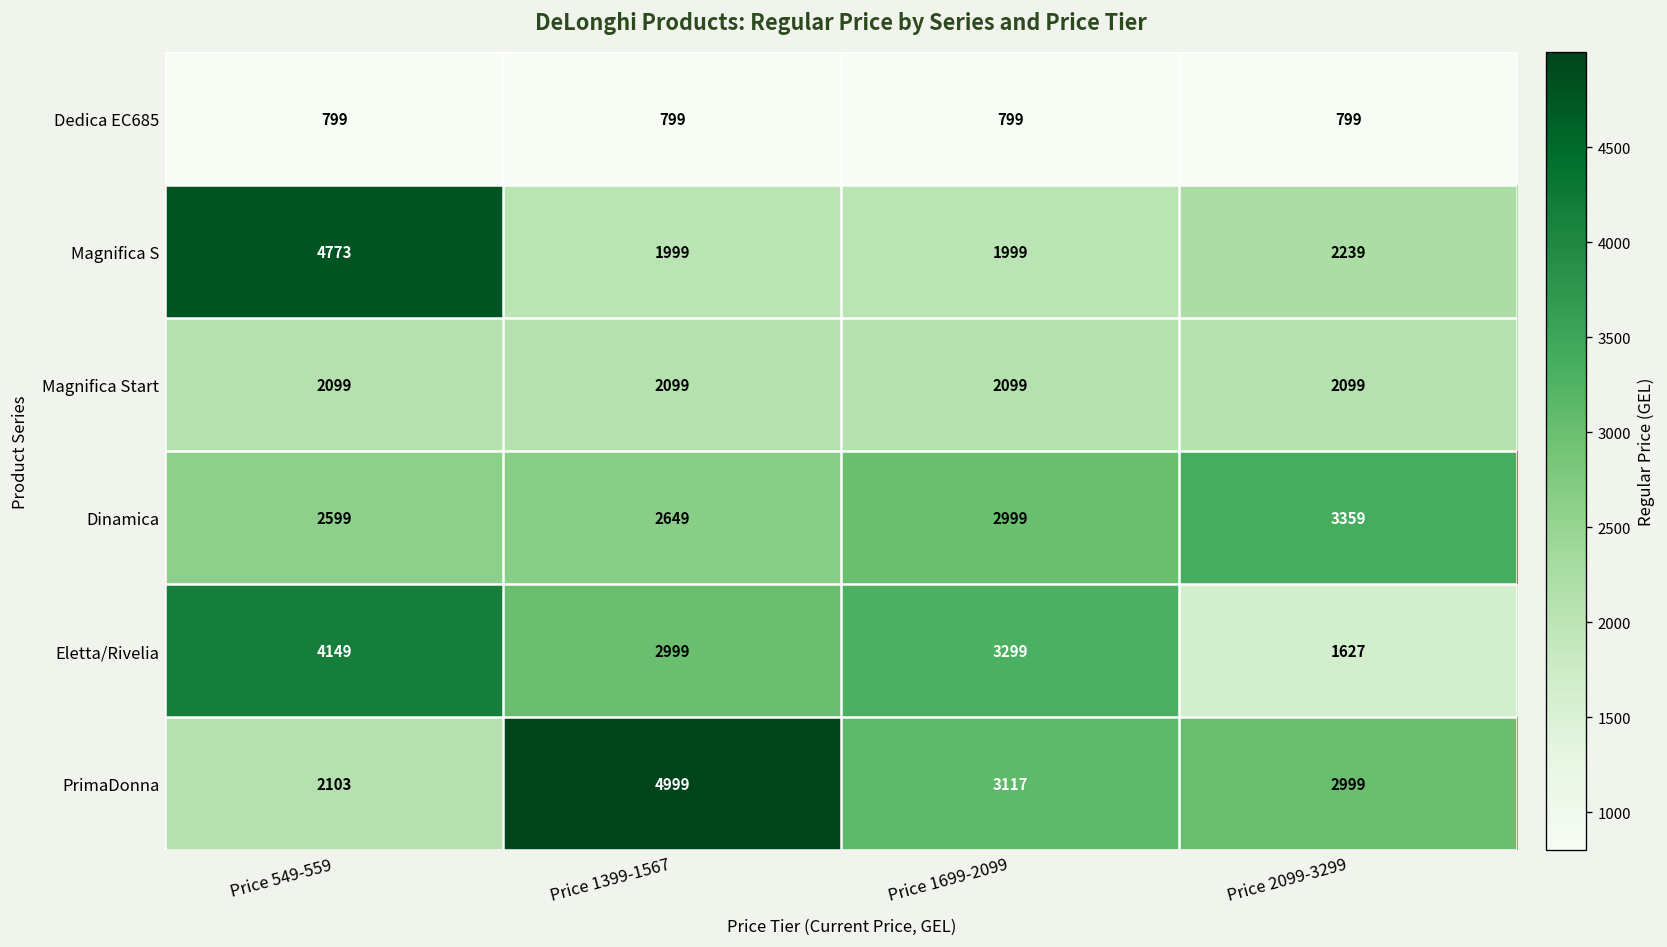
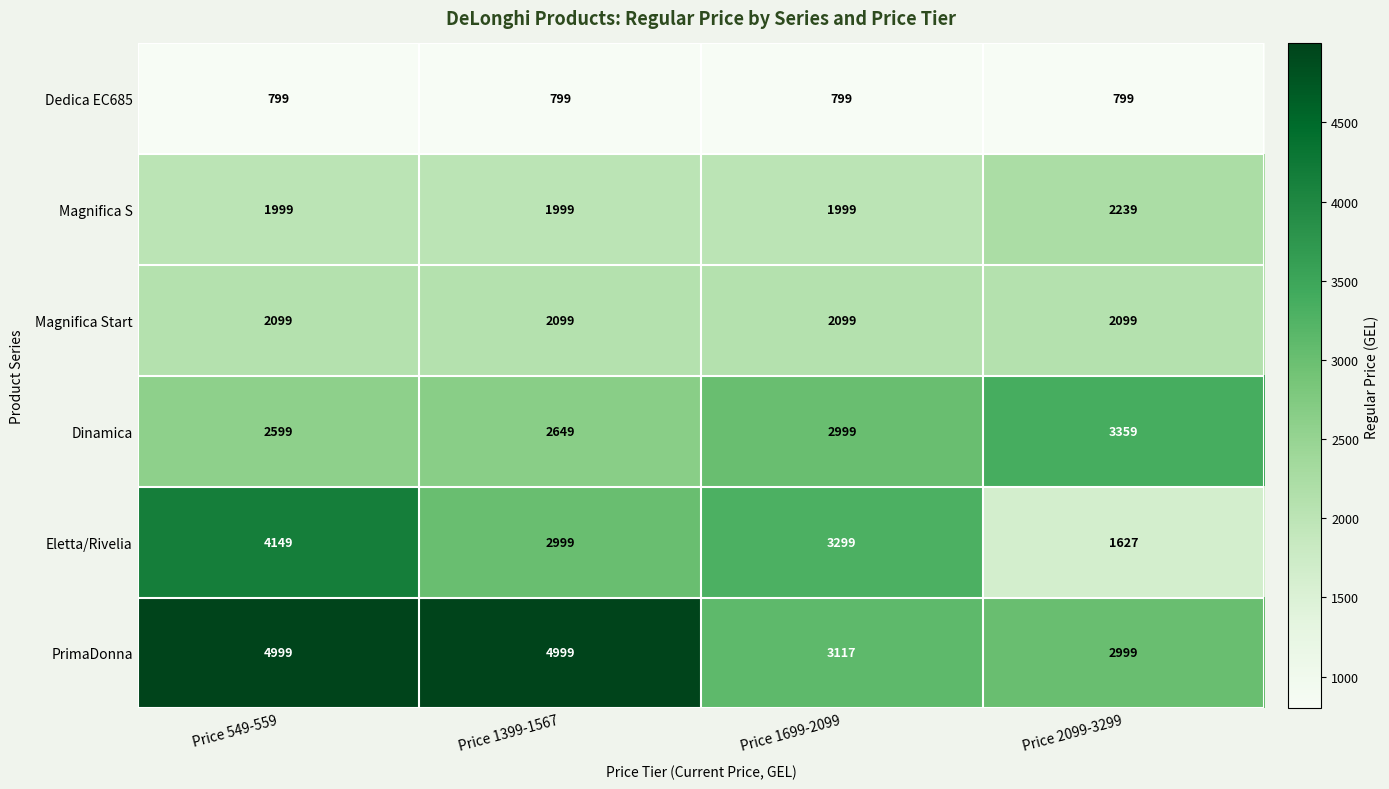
  {
    "Dedica EC685": {
      "Price 549-559": 799,
      "Price 1399-1567": 799,
      "Price 1699-2099": 799,
      "Price 2099-3299": 799
    },
    "Magnifica S": {
-     "Price 549-559": 4773,
+     "Price 549-559": 1999,
      "Price 1399-1567": 1999,
      "Price 1699-2099": 1999,
      "Price 2099-3299": 2239
    },
    "Magnifica Start": {
      "Price 549-559": 2099,
      "Price 1399-1567": 2099,
      "Price 1699-2099": 2099,
      "Price 2099-3299": 2099
    },
    "Dinamica": {
      "Price 549-559": 2599,
      "Price 1399-1567": 2649,
      "Price 1699-2099": 2999,
      "Price 2099-3299": 3359
    },
    "Eletta/Rivelia": {
      "Price 549-559": 4149,
      "Price 1399-1567": 2999,
      "Price 1699-2099": 3299,
      "Price 2099-3299": 1627
    },
    "PrimaDonna": {
-     "Price 549-559": 2103,
+     "Price 549-559": 4999,
      "Price 1399-1567": 4999,
      "Price 1699-2099": 3117,
      "Price 2099-3299": 2999
    }
  }
